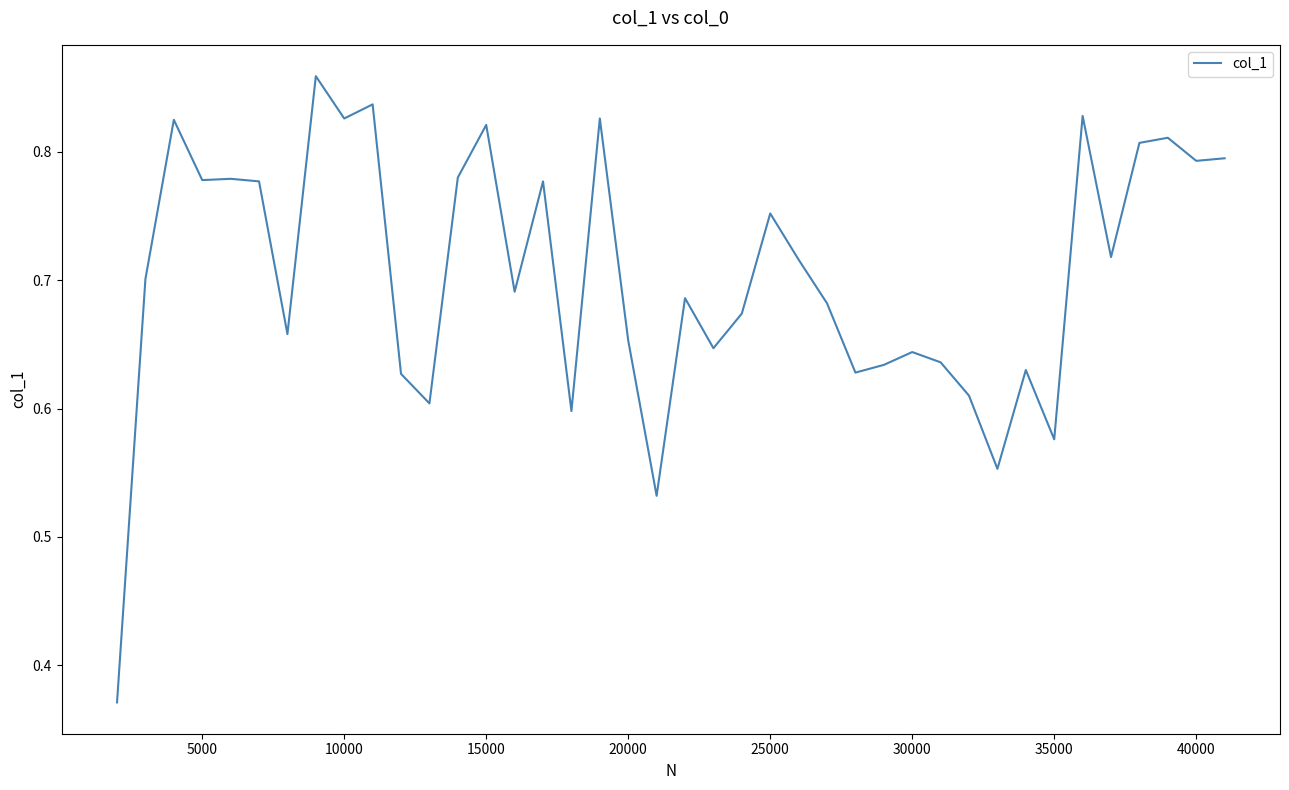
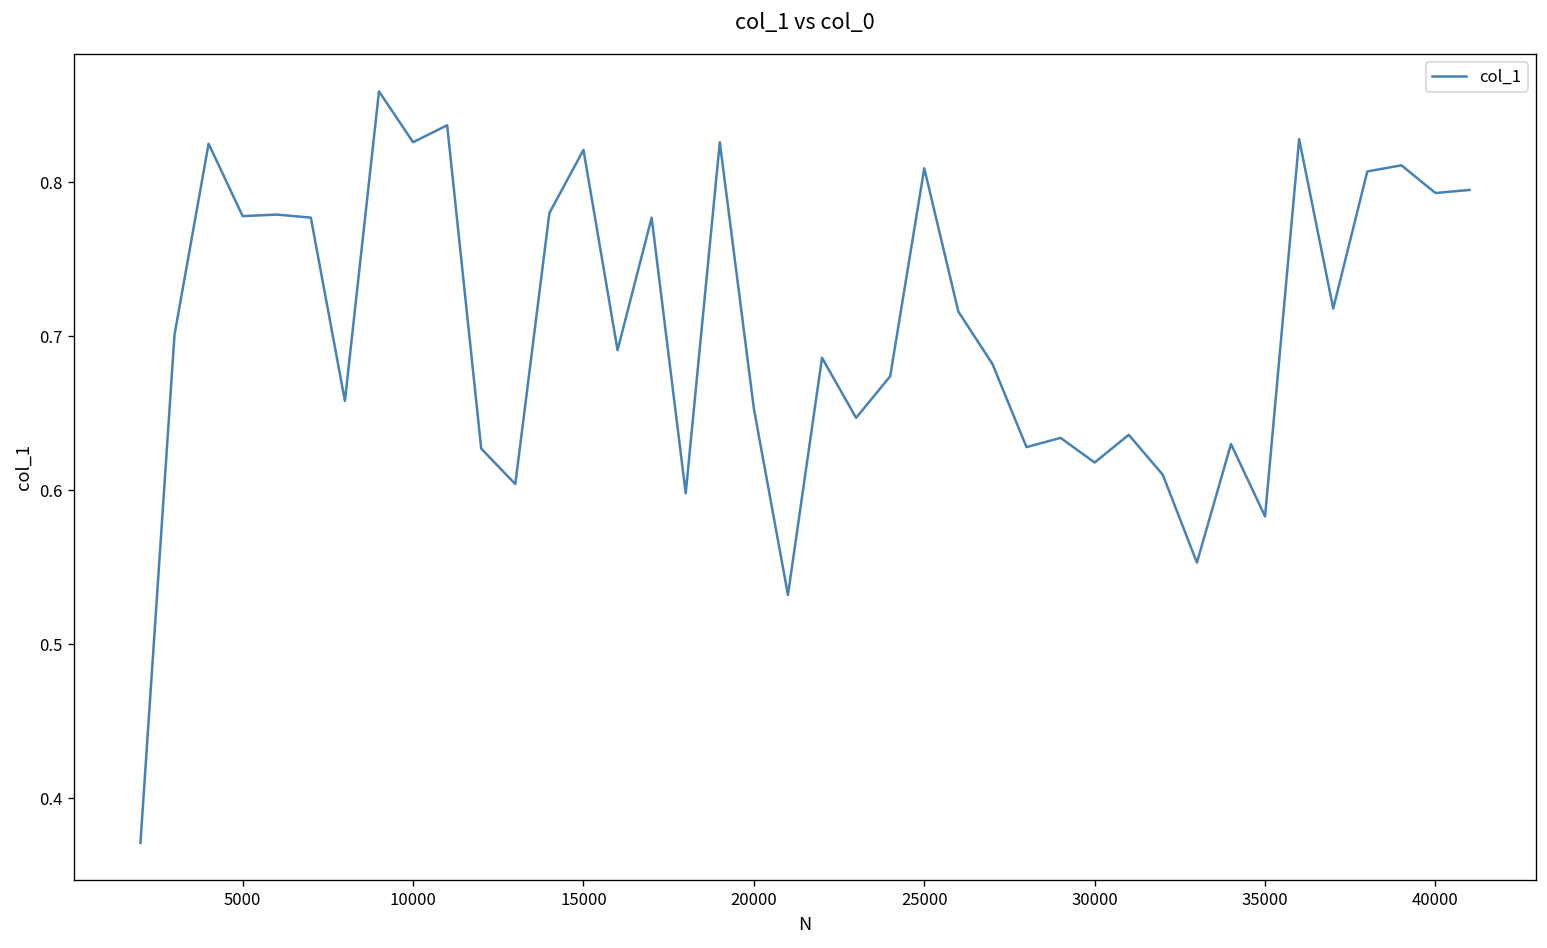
  {
    "5000": 0.778,
    "10000": 0.826,
    "15000": 0.821,
    "20000": 0.653,
-   "25000": 0.752,
-   "30000": 0.644,
-   "35000": 0.576,
+   "25000": 0.809,
+   "30000": 0.618,
+   "35000": 0.583,
    "40000": 0.793
  }
